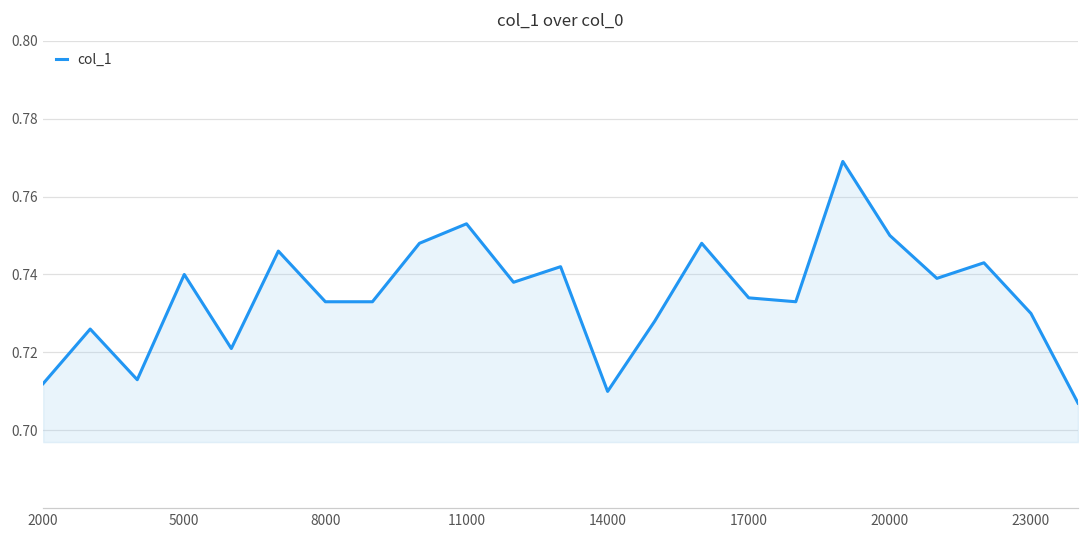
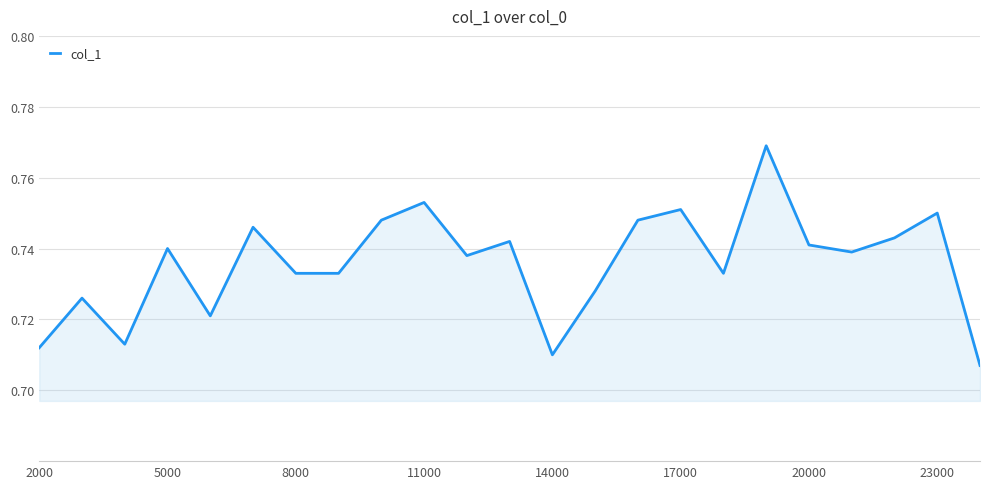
  {
    "2000": 0.712,
    "5000": 0.740,
    "8000": 0.733,
    "11000": 0.753,
    "14000": 0.710,
-   "17000": 0.734,
-   "20000": 0.750,
-   "23000": 0.73
+   "17000": 0.751,
+   "20000": 0.741,
+   "23000": 0.75
  }
